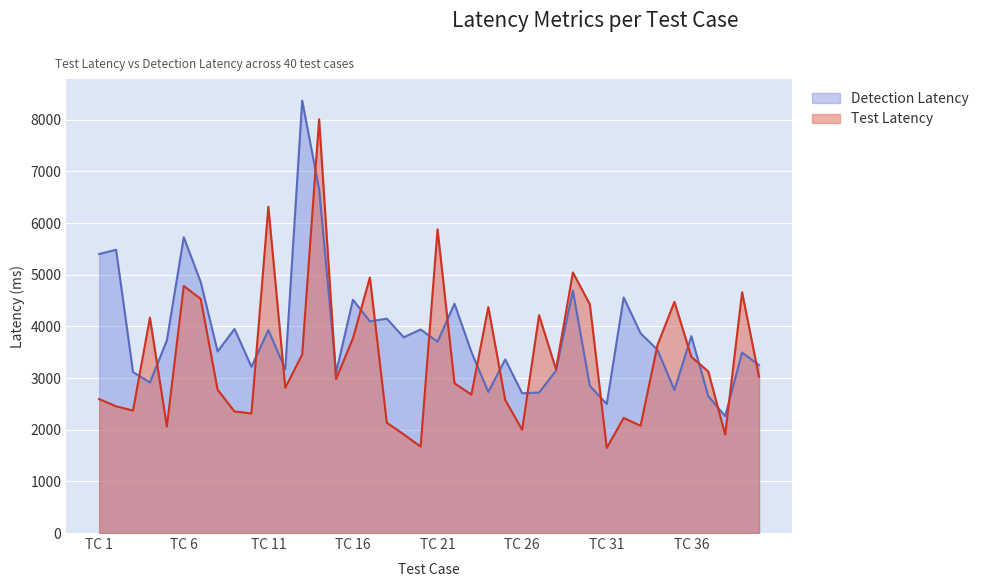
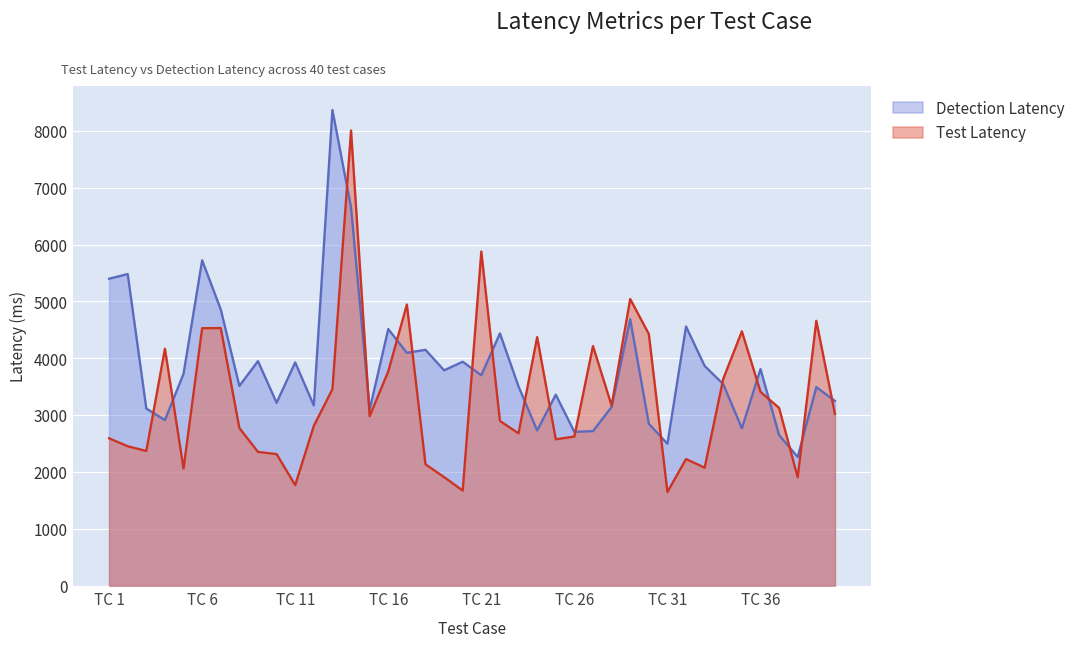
  {
    "Detection Latency": {
      "TC 1": 5400,
      "TC 6": 5700,
      "TC 11": 3900,
      "TC 16": 4500,
      "TC 21": 3700,
      "TC 26": 2700,
      "TC 31": 2500,
      "TC 36": 3800
    },
    "Test Latency": {
      "TC 1": 2600,
-     "TC 6": 4800,
-     "TC 11": 6300,
+     "TC 6": 4500,
+     "TC 11": 1800,
      "TC 16": 3800,
      "TC 21": 5900,
-     "TC 26": 2000,
+     "TC 26": 2600,
      "TC 31": 1600,
      "TC 36": 3400
    }
  }
